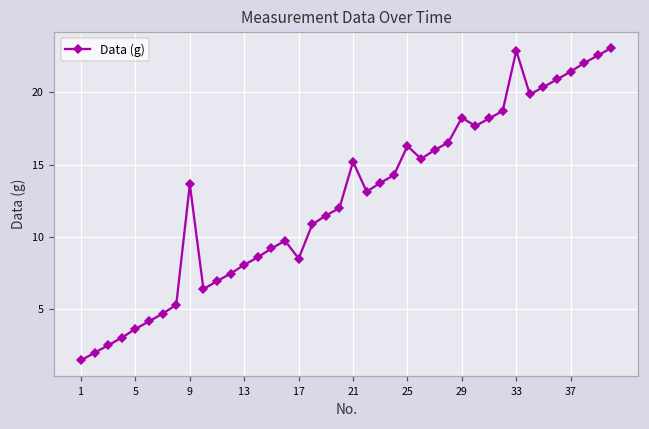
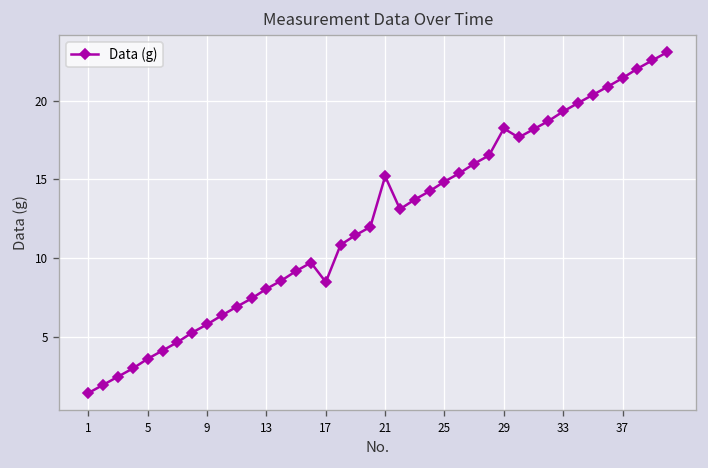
  {
    "1": 1.5,
    "5": 3.6,
-   "9": 13.6,
+   "9": 5.8,
    "13": 8.1,
    "17": 8.5,
    "21": 15.2,
-   "25": 16.3,
+   "25": 14.9,
    "29": 18.2,
-   "33": 22.9,
+   "33": 19.3,
    "37": 21.4
  }
